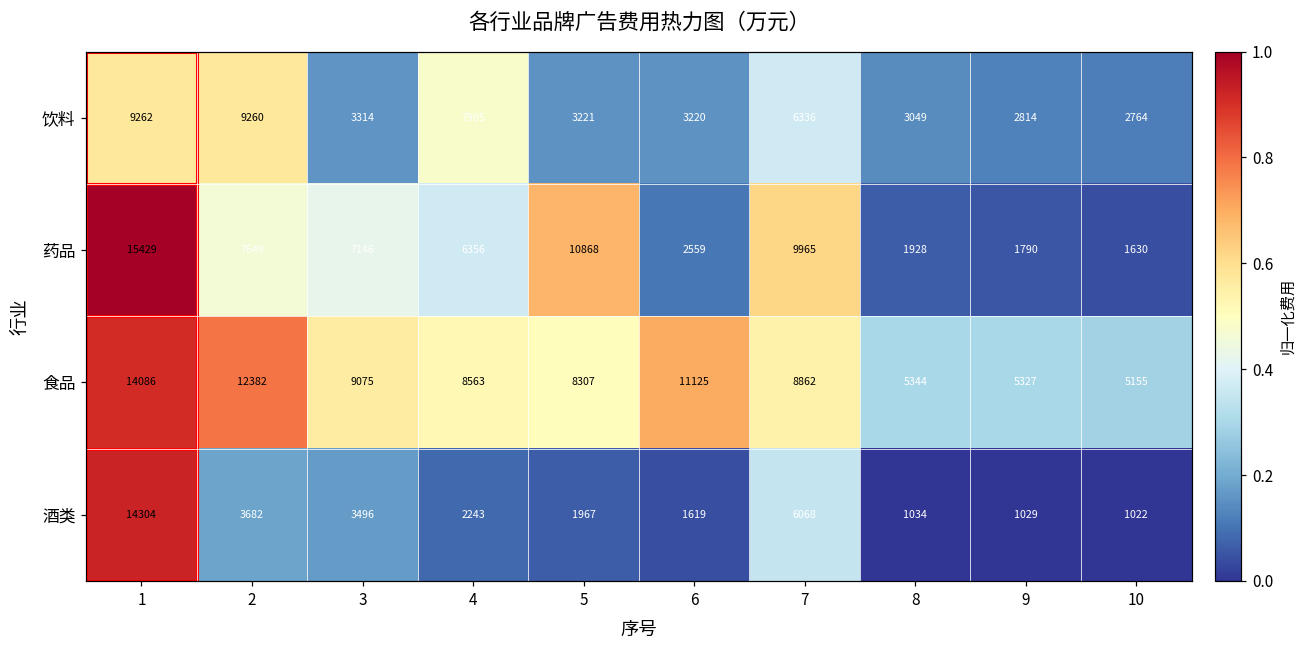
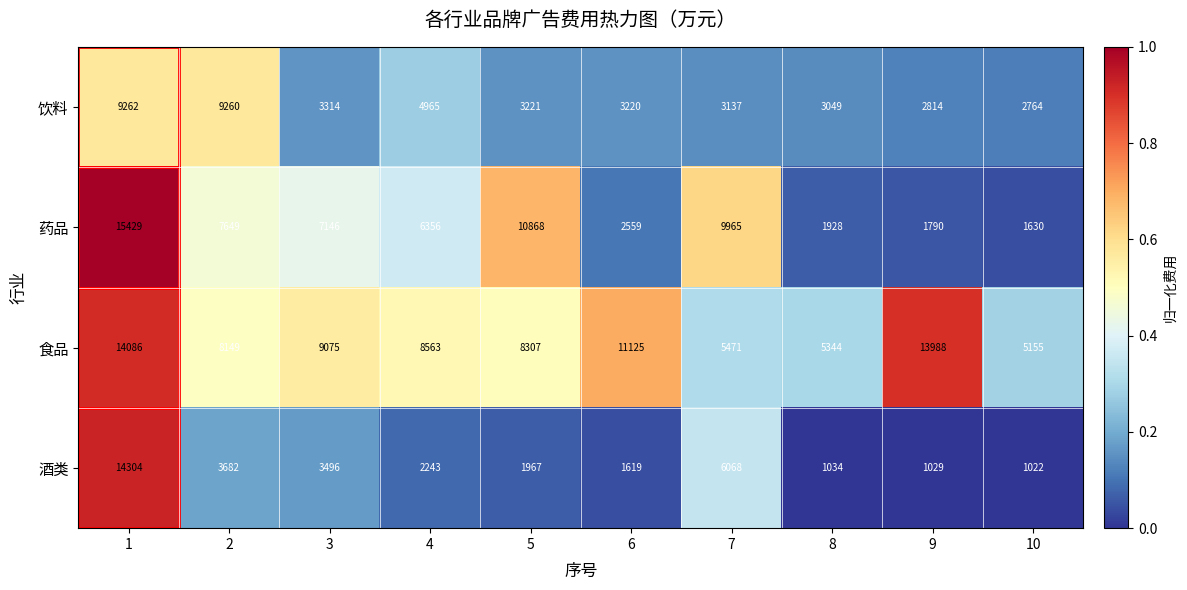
  {
    "饮料": {
      "1": 9262,
      "2": 9260,
      "3": 3314,
-     "4": 7905,
+     "4": 4965,
      "5": 3221,
      "6": 3220,
-     "7": 6336,
+     "7": 3137,
      "8": 3049,
      "9": 2814,
      "10": 2764
    },
    "药品": {
      "1": 15429,
      "4": 6356,
      "5": 10868,
      "6": 2559,
      "7": 9965,
      "8": 1928,
      "9": 1790,
      "10": 1630
    },
    "食品": {
      "1": 14086,
-     "2": 12382,
+     "2": 8149,
      "3": 9075,
      "4": 8563,
      "5": 8307,
      "6": 11125,
-     "7": 8862,
+     "7": 5471,
      "8": 5344,
-     "9": 5327,
+     "9": 13988,
      "10": 5155
    },
    "酒类": {
      "1": 14304,
      "2": 3682,
      "3": 3496,
      "4": 2243,
      "5": 1967,
      "6": 1619,
      "7": 6068,
      "8": 1034,
      "9": 1029,
      "10": 1022
    }
  }
